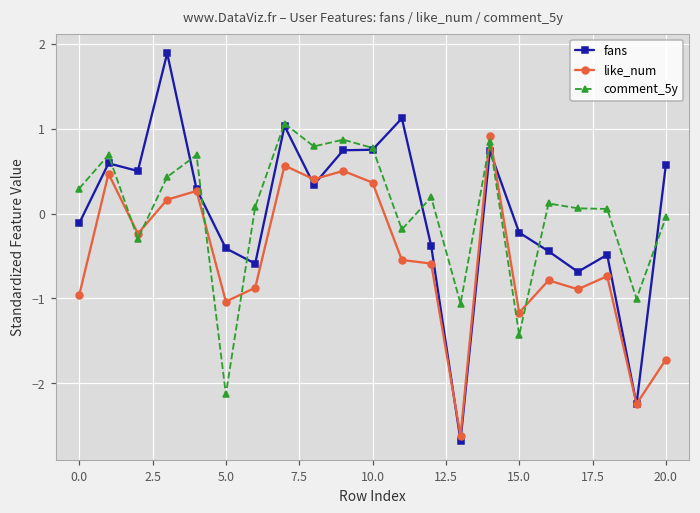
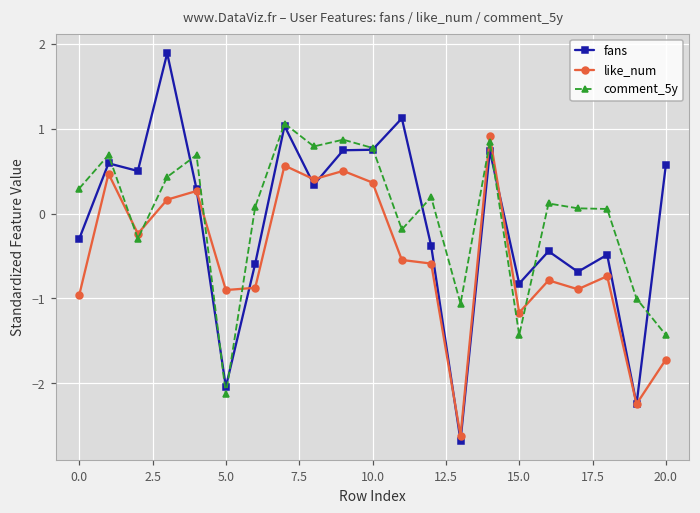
  {
    "fans": {
-     "0.0": -0.1,
-     "5.0": -0.4,
-     "15.0": -0.2,
+     "0.0": -0.3,
+     "5.0": -2.0,
+     "15.0": -0.8,
      "20.0": 0.6
    },
    "like_num": {
      "0.0": -1.0,
-     "5.0": -1.0,
+     "5.0": -0.9,
      "10.0": 0.4,
      "15.0": -1.2,
      "20.0": -1.7
    },
    "comment_5y": {
      "0.0": 0.3,
      "5.0": -2.1,
      "15.0": -1.4,
-     "20.0": 0.0
+     "20.0": -1.4
    }
  }
